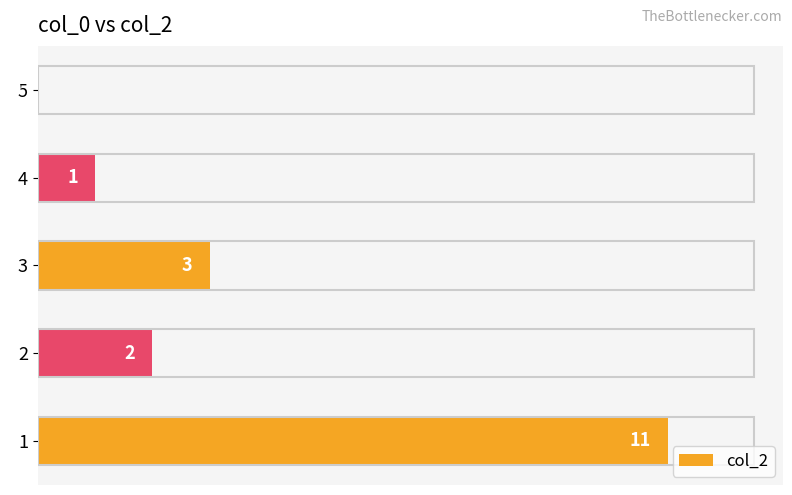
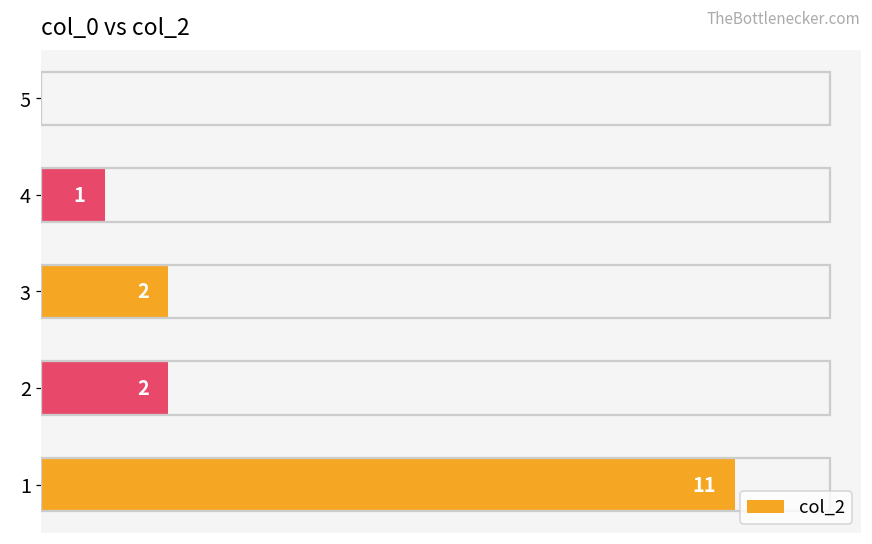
  {
    "4": 1,
-   "3": 3,
+   "3": 2,
    "2": 2,
    "1": 11
  }
